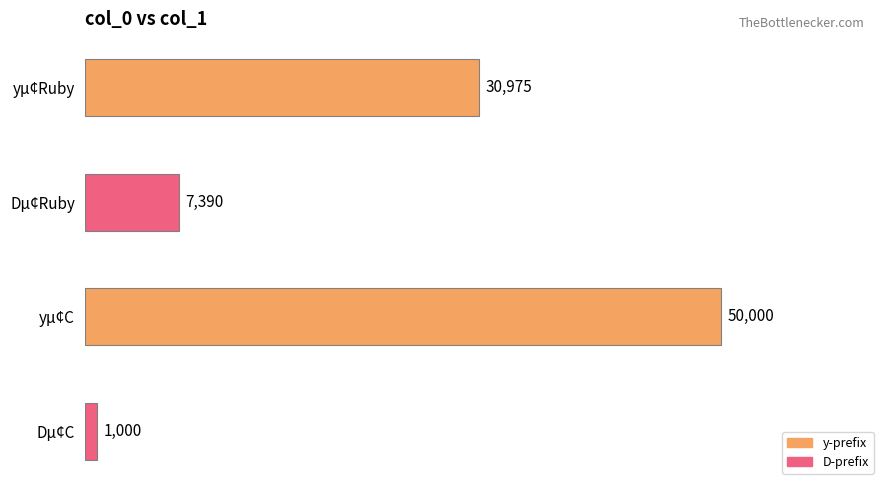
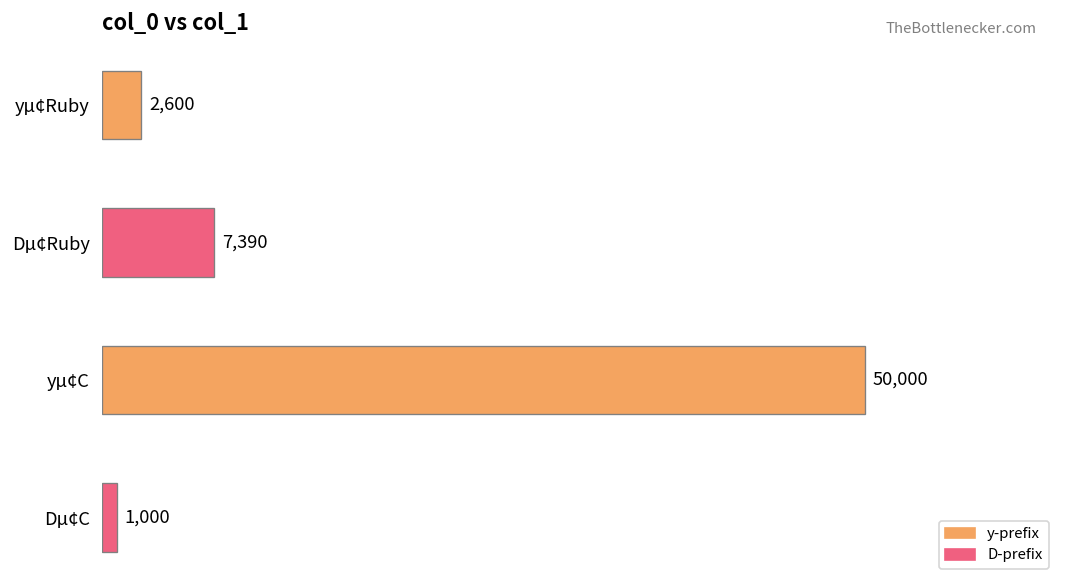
  {
-   "yµ¢Ruby": "30,975",
+   "yµ¢Ruby": "2,600",
    "Dµ¢Ruby": "7,390",
    "yµ¢C": "50,000",
    "Dµ¢C": "1,000"
  }
